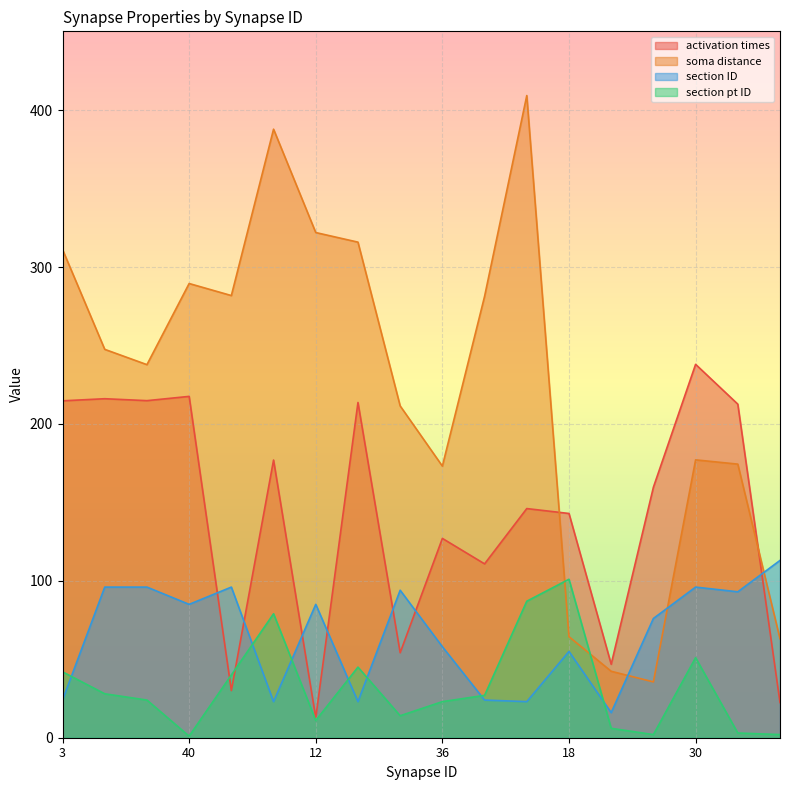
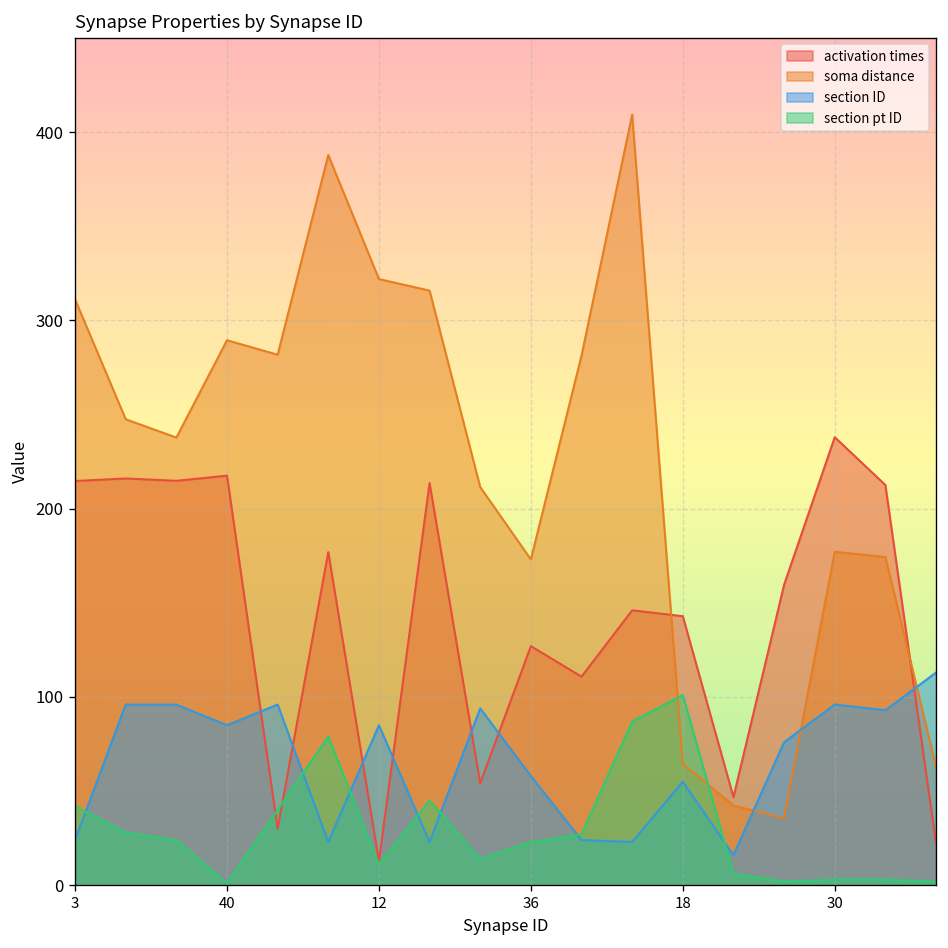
  {
    "section ID": {
      "3": 24,
      "40": 85,
      "12": 85,
      "36": 58,
      "18": 55,
      "30": 96
    },
    "section pt ID": {
      "3": 42,
      "40": 1,
      "12": 11,
      "36": 23,
      "18": 101,
-     "30": 51
+     "30": 3
    }
  }
